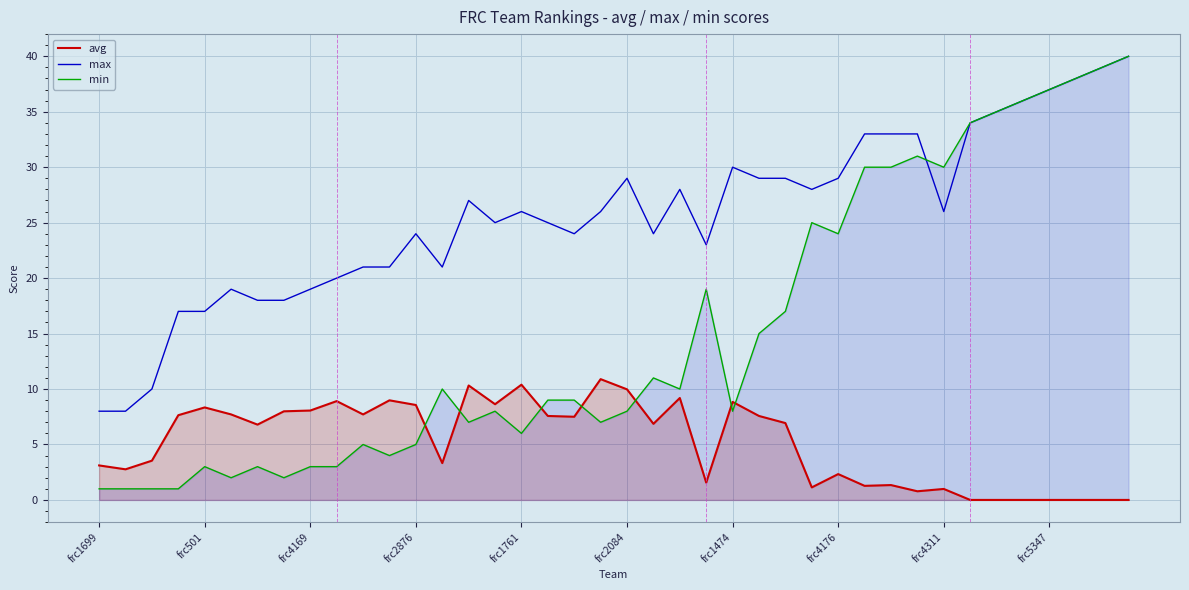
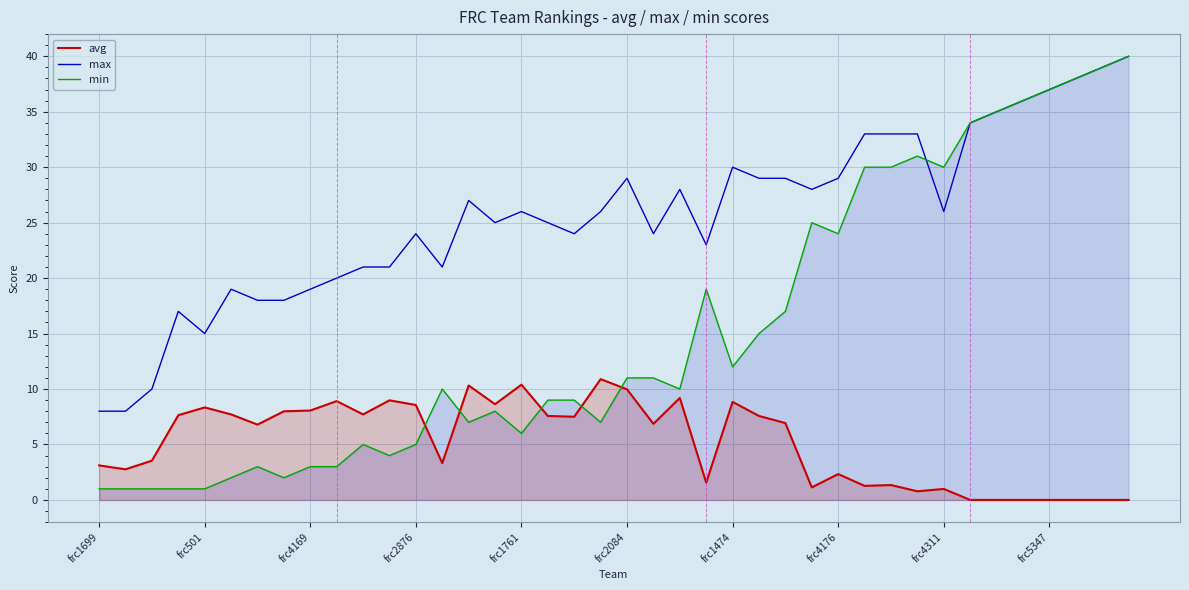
  {
    "avg": {
      "frc1699": 3,
      "frc501": 8.3,
      "frc4169": 8,
      "frc2876": 8.6,
      "frc1761": 10.4,
      "frc2084": 10,
      "frc1474": 9,
      "frc4176": 2.3,
      "frc4311": 1,
      "frc5347": 0
    },
    "max": {
      "frc1699": 8,
-     "frc501": 17,
+     "frc501": 15,
      "frc4169": 19,
      "frc2876": 24,
      "frc1761": 26,
      "frc2084": 29,
      "frc1474": 30,
      "frc4176": 29,
      "frc4311": 26
    },
    "min": {
      "frc1699": 1,
-     "frc501": 3,
+     "frc501": 1,
      "frc4169": 3,
      "frc2876": 5,
      "frc1761": 6,
-     "frc2084": 8,
-     "frc1474": 8,
+     "frc2084": 11,
+     "frc1474": 12,
      "frc4176": 24,
      "frc4311": 30
    }
  }
